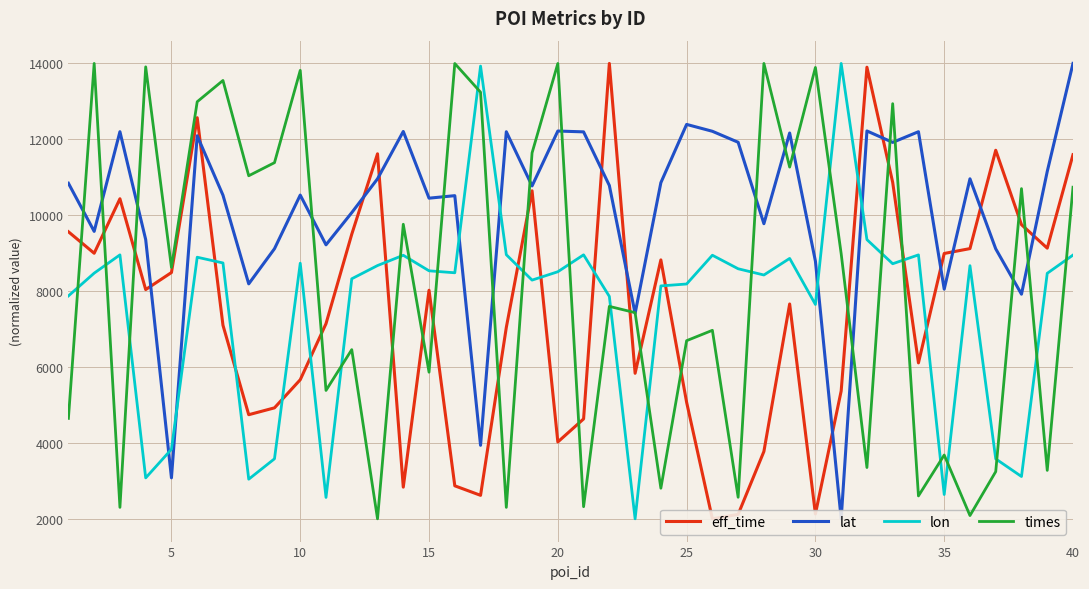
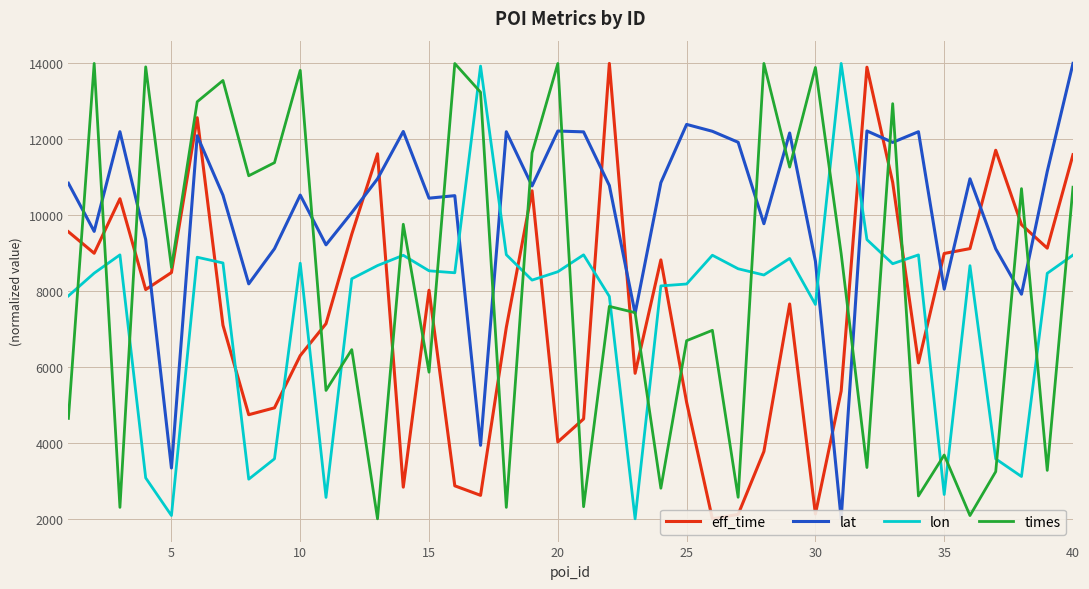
  {
    "eff_time": {
      "5": 8500,
-     "10": 5700,
+     "10": 6300,
      "15": 8000,
      "20": 4000,
      "25": 5100,
      "35": 9000,
      "40": 11600
    },
    "lat": {
-     "5": 3100,
+     "5": 3300,
      "10": 10500,
      "15": 10400,
      "20": 12200,
      "25": 12400,
      "30": 8800,
      "35": 8100,
      "40": 14000
    },
    "lon": {
-     "5": 3800,
+     "5": 2100,
      "10": 8700,
      "15": 8500,
      "20": 8500,
      "25": 8200,
      "30": 7600,
      "35": 2600,
      "40": 9000
    },
    "times": {
      "5": 8600,
      "10": 13800,
      "15": 5900,
      "20": 14000,
      "25": 6700,
      "30": 13900,
      "35": 3700,
      "40": 10700
    }
  }
